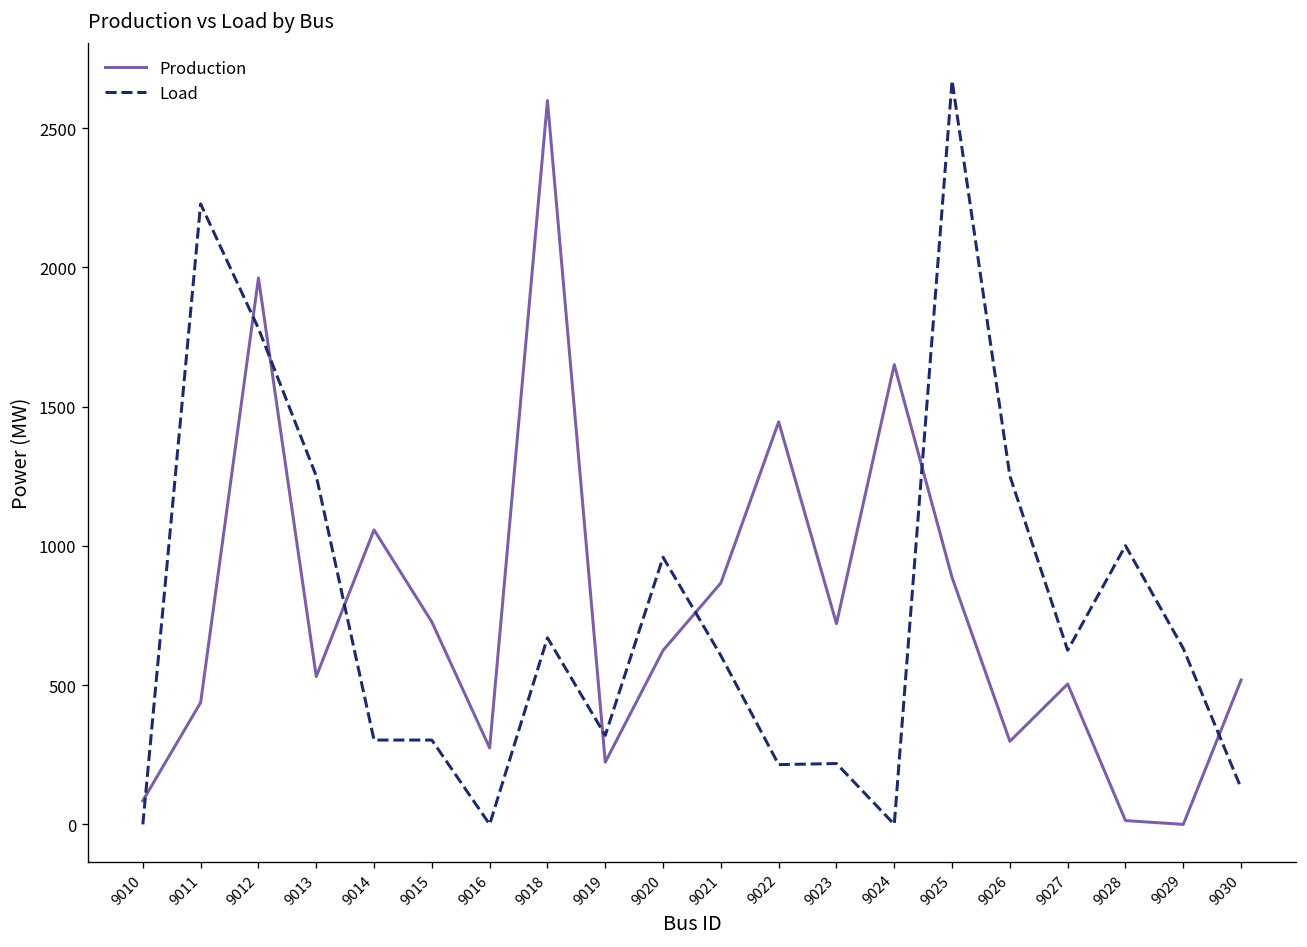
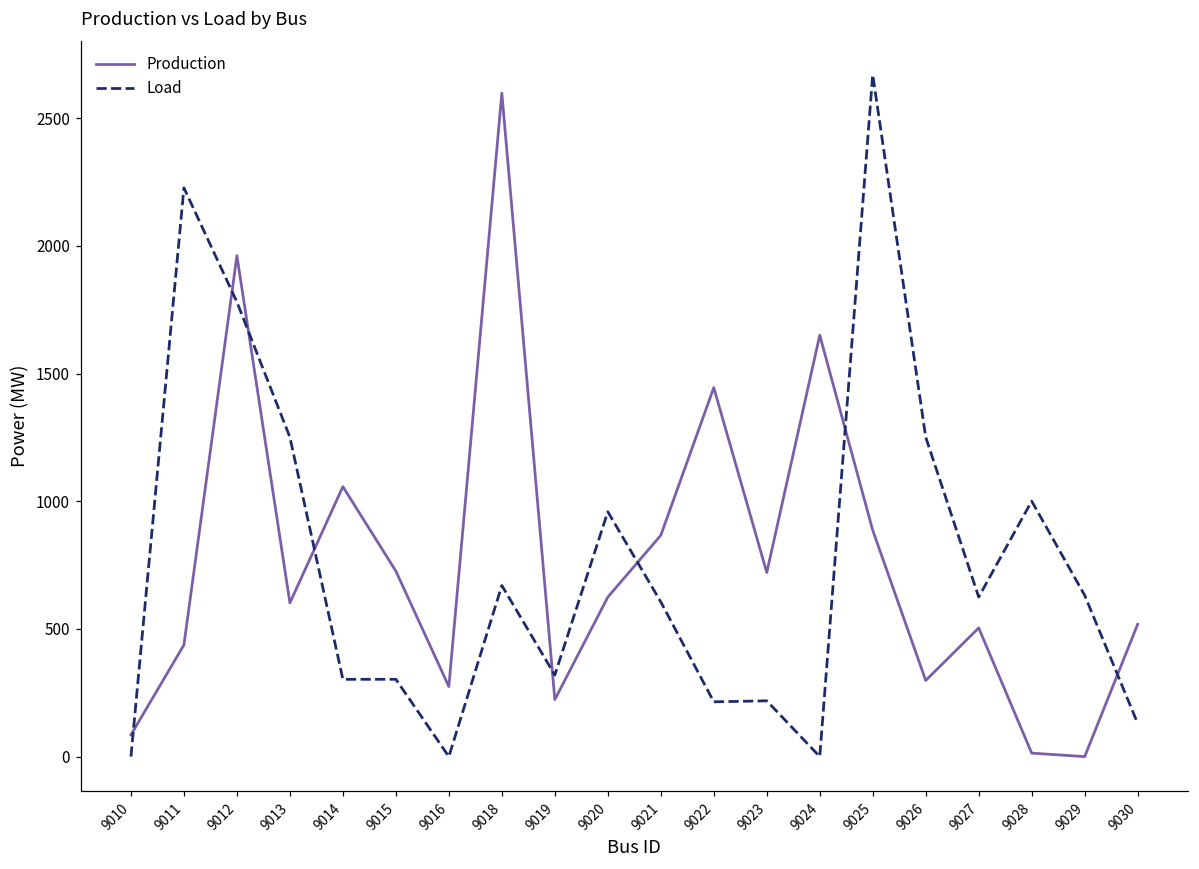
  {
    "Production": {
      "9010": 90,
      "9011": 440,
      "9012": 1960,
-     "9013": 530,
+     "9013": 600,
      "9014": 1060,
      "9015": 730,
      "9016": 270,
      "9018": 2600,
      "9019": 220,
      "9020": 620,
      "9021": 870,
      "9022": 1450,
      "9023": 720,
      "9024": 1650,
      "9025": 890,
      "9026": 300,
      "9027": 500,
      "9028": 10,
      "9029": 0,
      "9030": 520
    },
    "Load": {
      "9010": 0,
      "9011": 2230,
      "9012": 1780,
      "9013": 1250,
      "9014": 300,
      "9015": 300,
      "9016": 0,
      "9018": 670,
      "9019": 320,
      "9020": 960,
      "9021": 610,
      "9022": 210,
      "9023": 220,
      "9024": 0,
      "9025": 2670,
      "9026": 1250,
      "9027": 620,
      "9028": 1000,
      "9029": 630,
      "9030": 130
    }
  }
